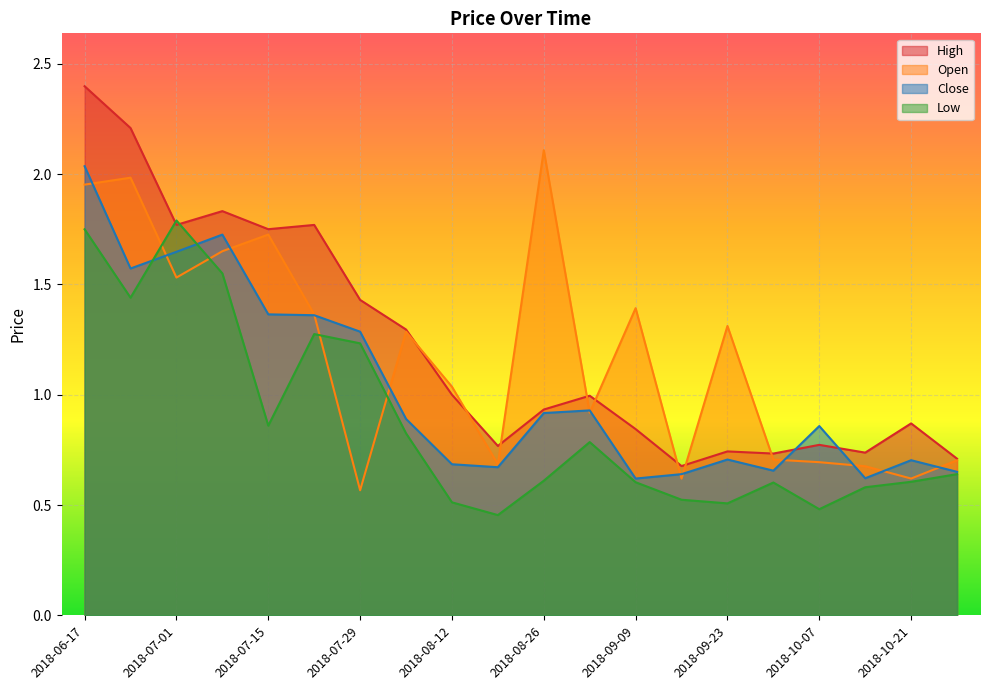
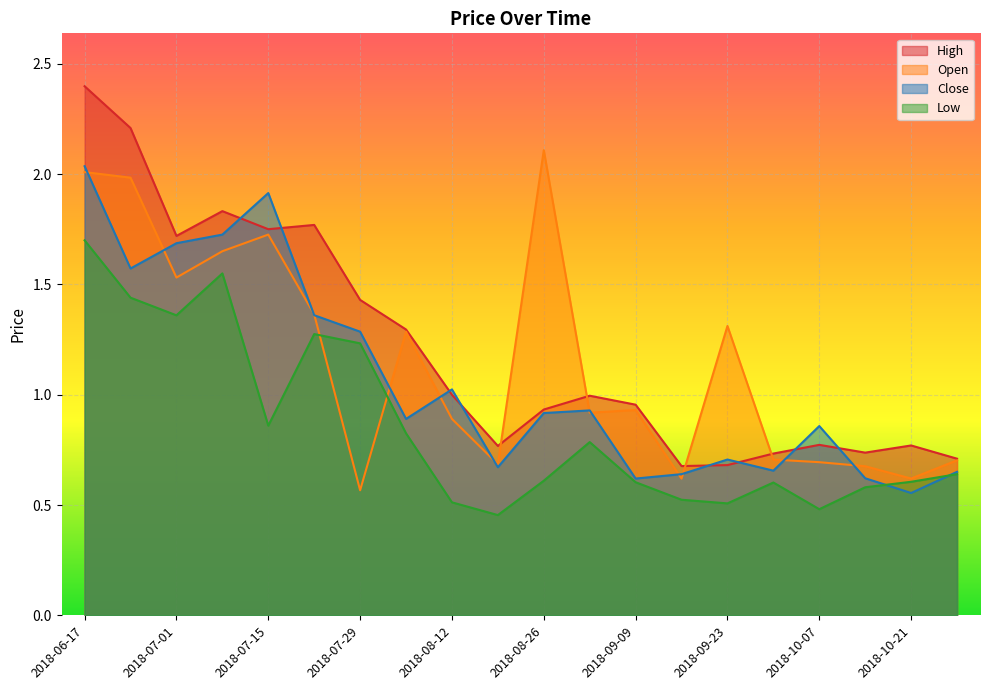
  {
    "High": {
      "2018-06-17": 2.40,
-     "2018-07-01": 1.77,
+     "2018-07-01": 1.72,
      "2018-07-15": 1.75,
      "2018-07-29": 1.43,
      "2018-08-12": 1.00,
      "2018-08-26": 0.93,
-     "2018-09-09": 0.84,
-     "2018-09-23": 0.74,
+     "2018-09-09": 0.95,
+     "2018-09-23": 0.68,
      "2018-10-07": 0.77,
-     "2018-10-21": 0.87
+     "2018-10-21": 0.77
    },
    "Open": {
-     "2018-06-17": 1.95,
+     "2018-06-17": 2.01,
      "2018-07-01": 1.53,
      "2018-07-15": 1.73,
      "2018-07-29": 0.57,
-     "2018-08-12": 1.04,
+     "2018-08-12": 0.89,
      "2018-08-26": 2.11,
-     "2018-09-09": 1.39,
+     "2018-09-09": 0.93,
      "2018-09-23": 1.31,
      "2018-10-07": 0.69,
      "2018-10-21": 0.62
    },
    "Close": {
      "2018-06-17": 2.04,
-     "2018-07-01": 1.65,
-     "2018-07-15": 1.36,
+     "2018-07-01": 1.69,
+     "2018-07-15": 1.91,
      "2018-07-29": 1.29,
-     "2018-08-12": 0.68,
+     "2018-08-12": 1.02,
      "2018-08-26": 0.92,
      "2018-09-09": 0.62,
      "2018-09-23": 0.71,
      "2018-10-07": 0.86,
-     "2018-10-21": 0.70
+     "2018-10-21": 0.55
    },
    "Low": {
-     "2018-06-17": 1.75,
-     "2018-07-01": 1.79,
+     "2018-06-17": 1.70,
+     "2018-07-01": 1.36,
      "2018-07-15": 0.86,
      "2018-07-29": 1.23,
      "2018-08-12": 0.51,
      "2018-08-26": 0.61,
      "2018-09-09": 0.60,
      "2018-09-23": 0.51,
      "2018-10-07": 0.48,
      "2018-10-21": 0.61
    }
  }
